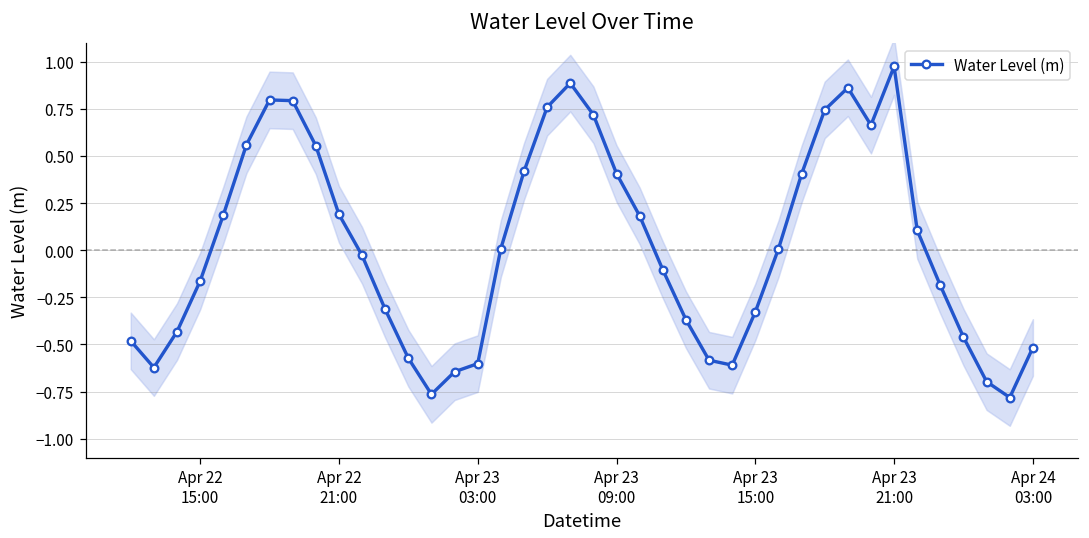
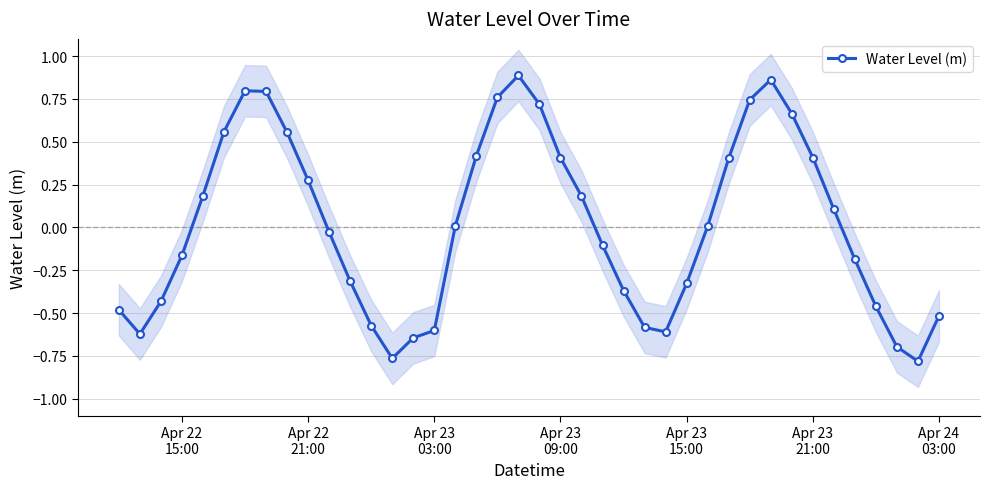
  {
    "Water Level (m)": {
      "Apr 22 15:00": -0.16,
-     "Apr 22 21:00": 0.19,
+     "Apr 22 21:00": 0.27,
      "Apr 23 03:00": -0.60,
      "Apr 23 09:00": 0.41,
      "Apr 23 15:00": -0.33,
-     "Apr 23 21:00": 0.97,
+     "Apr 23 21:00": 0.41,
      "Apr 24 03:00": -0.52
    }
  }
